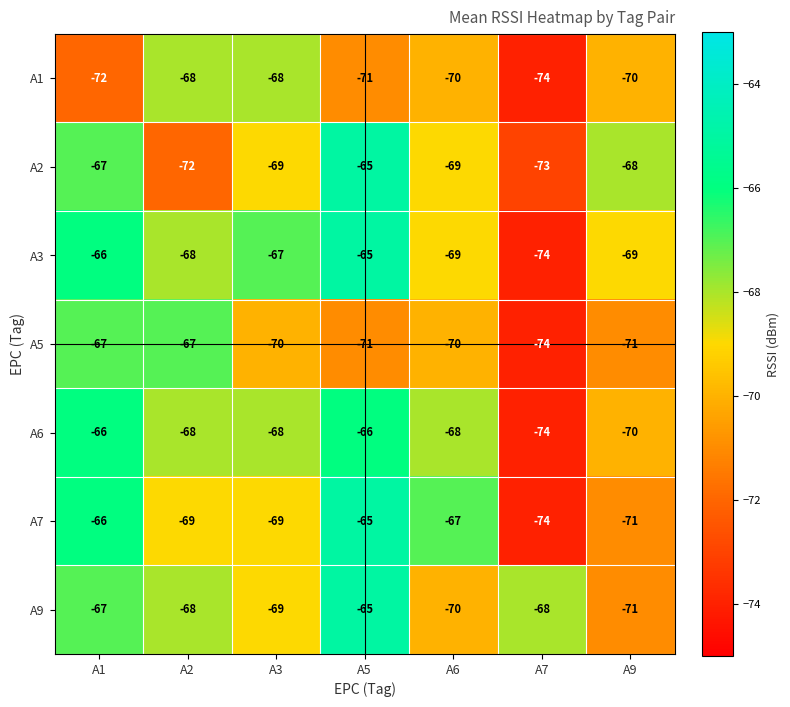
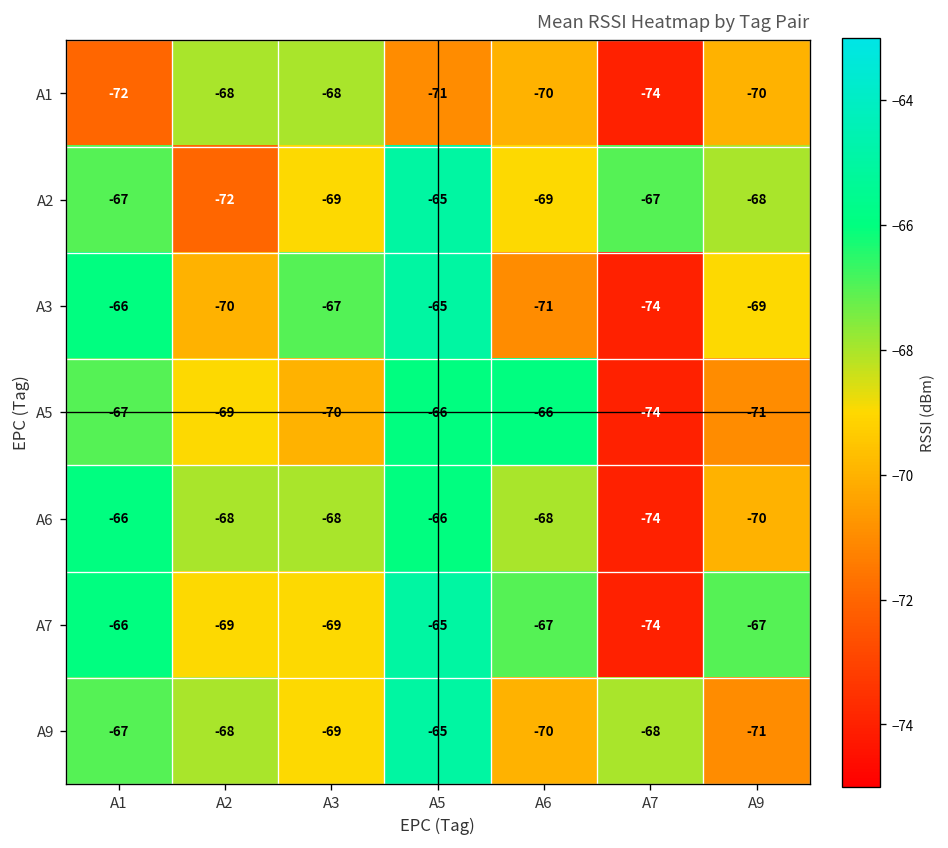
  {
    "A1": {
      "A1": -72,
      "A2": -68,
      "A3": -68,
      "A5": -71,
      "A6": -70,
      "A7": -74,
      "A9": -70
    },
    "A2": {
      "A1": -67,
      "A2": -72,
      "A3": -69,
      "A5": -65,
      "A6": -69,
-     "A7": -73,
+     "A7": -67,
      "A9": -68
    },
    "A3": {
      "A1": -66,
-     "A2": -68,
+     "A2": -70,
      "A3": -67,
      "A5": -65,
-     "A6": -69,
+     "A6": -71,
      "A7": -74,
      "A9": -69
    },
    "A5": {
      "A1": -67,
-     "A2": -67,
+     "A2": -69,
      "A3": -70,
-     "A5": -71,
-     "A6": -70,
+     "A5": -66,
+     "A6": -66,
      "A7": -74,
      "A9": -71
    },
    "A6": {
      "A1": -66,
      "A2": -68,
      "A3": -68,
      "A5": -66,
      "A6": -68,
      "A7": -74,
      "A9": -70
    },
    "A7": {
      "A1": -66,
      "A2": -69,
      "A3": -69,
      "A5": -65,
      "A6": -67,
      "A7": -74,
-     "A9": -71
+     "A9": -67
    },
    "A9": {
      "A1": -67,
      "A2": -68,
      "A3": -69,
      "A5": -65,
      "A6": -70,
      "A7": -68,
      "A9": -71
    }
  }
